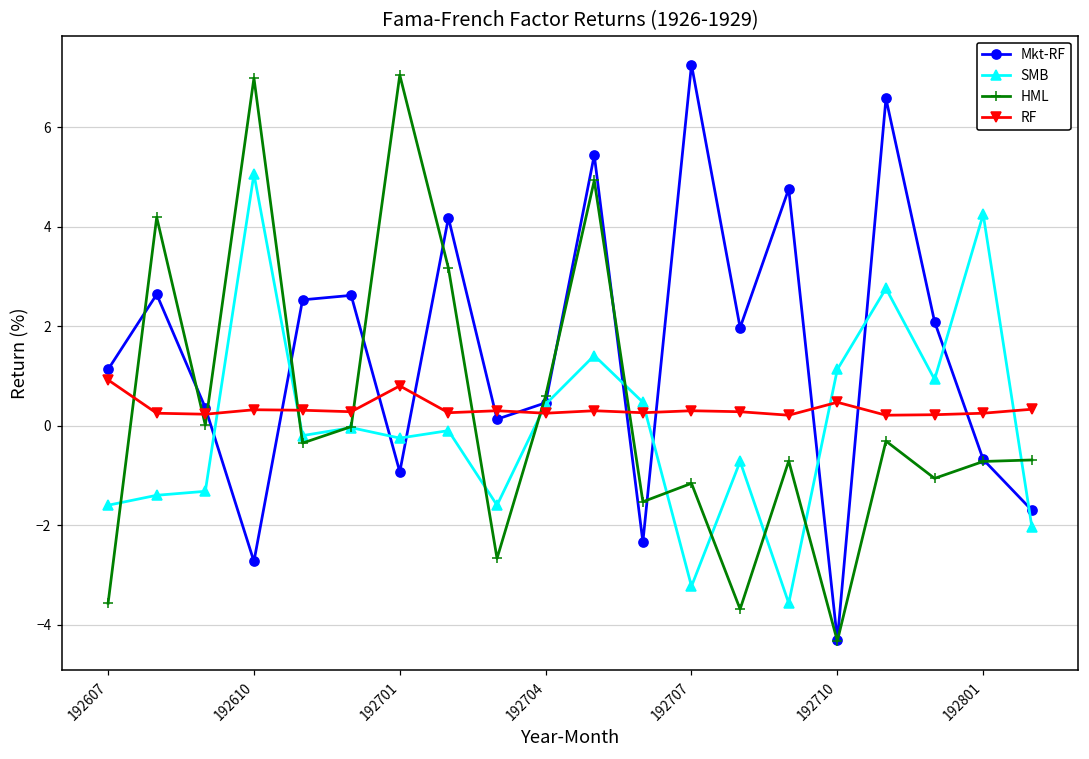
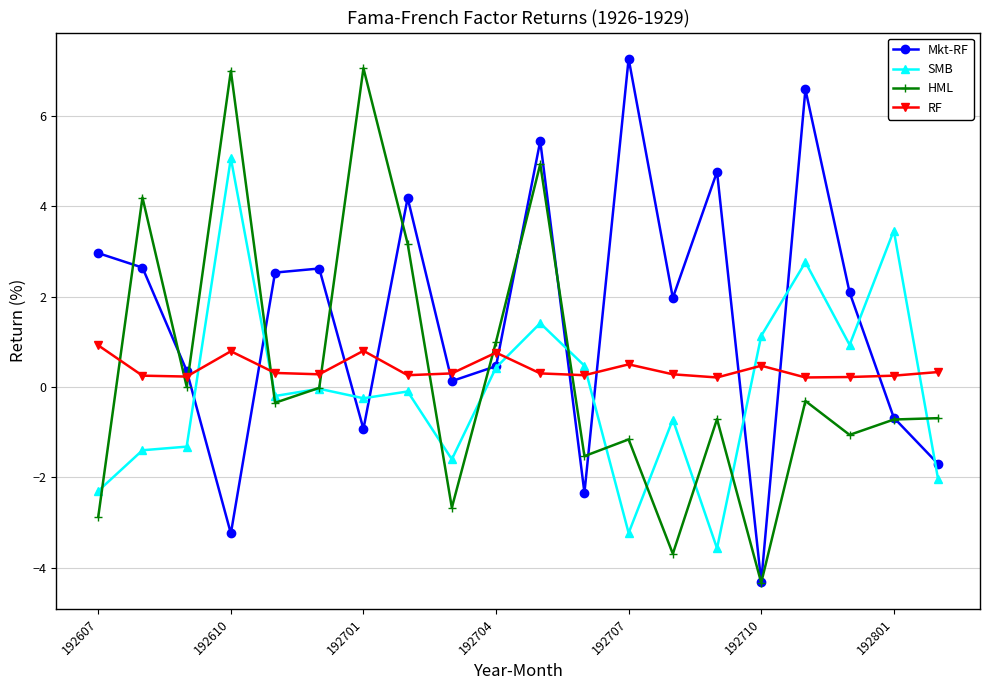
  {
    "Mkt-RF": {
-     "192607": 1.1,
-     "192610": -2.7,
+     "192607": 3.0,
+     "192610": -3.2,
      "192701": -0.9,
      "192707": 7.3
    },
    "SMB": {
-     "192607": -1.6,
+     "192607": -2.3,
      "192610": 5.1,
      "192701": -0.3,
      "192707": -3.2,
      "192710": 1.1,
-     "192801": 4.3
+     "192801": 3.5
    },
    "HML": {
-     "192607": -3.6,
+     "192607": -2.9,
      "192610": 7.0,
      "192701": 7.1,
-     "192704": 0.6,
+     "192704": 1.0,
      "192707": -1.2
    },
    "RF": {
      "192607": 0.9,
-     "192610": 0.3,
+     "192610": 0.8,
      "192701": 0.8,
-     "192704": 0.3,
-     "192707": 0.3,
+     "192704": 0.8,
+     "192707": 0.5,
      "192710": 0.5,
      "192801": 0.3
    }
  }
